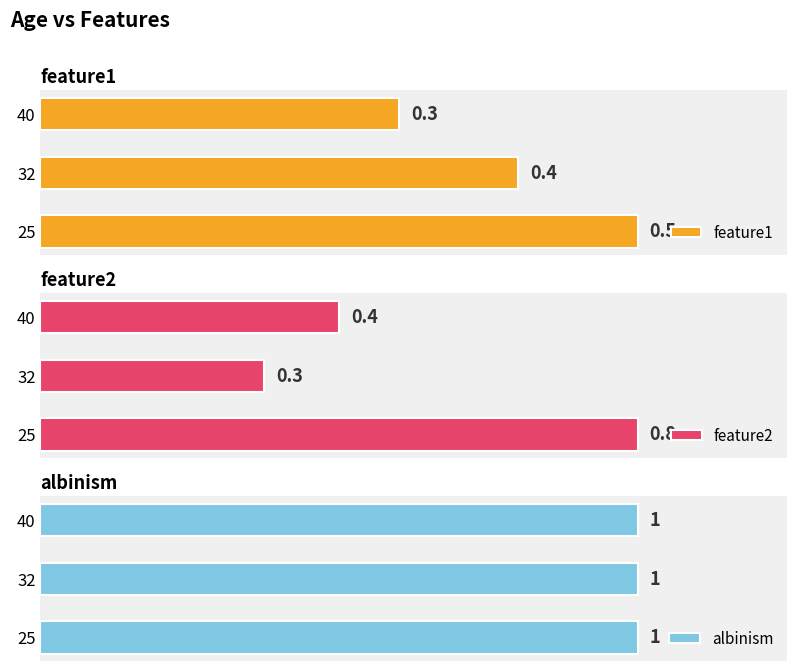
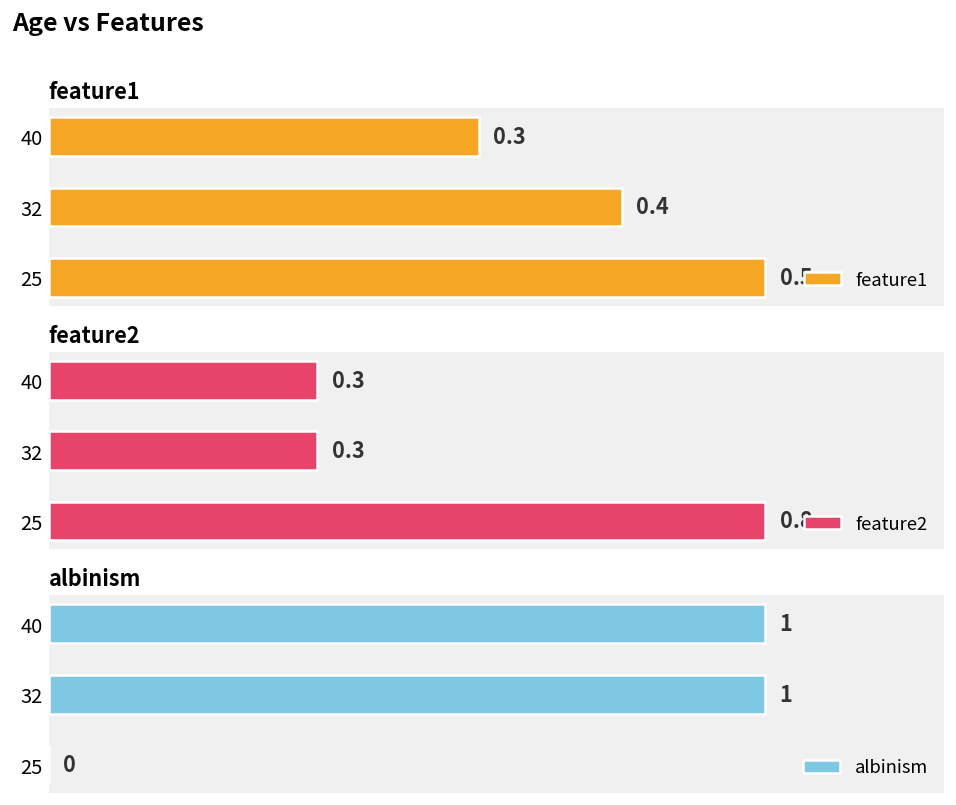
  {
    "feature1": {
      "40": 0.3,
      "32": 0.4,
      "25": 0.5
    },
    "feature2": {
-     "40": 0.4,
+     "40": 0.3,
      "32": 0.3,
      "25": 0.8
    },
    "albinism": {
      "40": 1,
      "32": 1,
-     "25": 1
+     "25": 0
    }
  }
